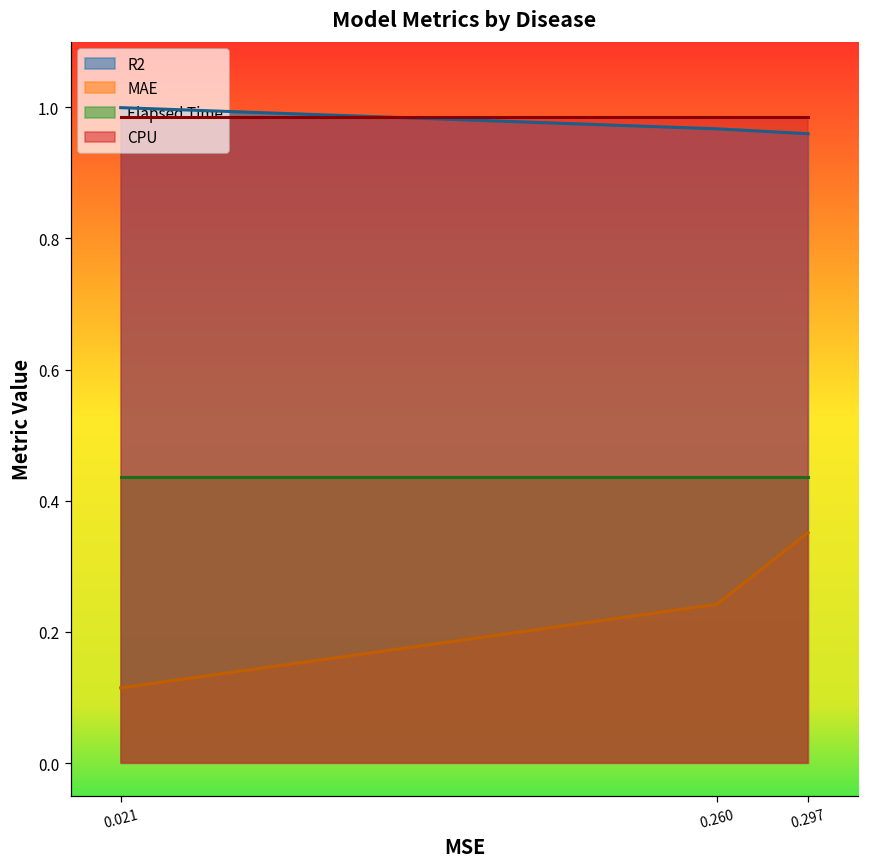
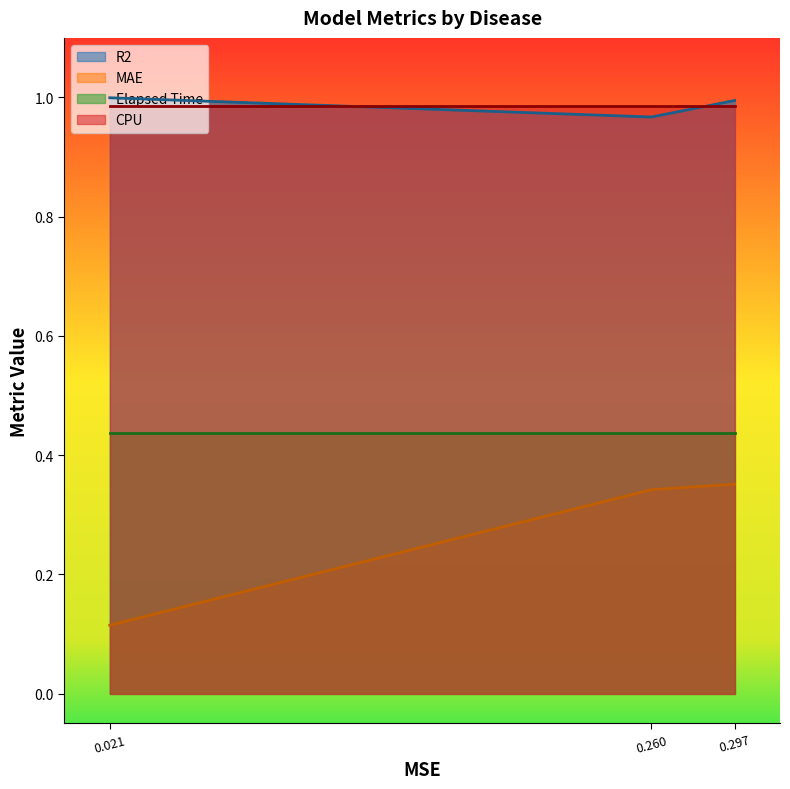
  {
    "R2": {
      "0.260": 0.97,
-     "0.297": 0.96
+     "0.297": 0.99
    },
    "MAE": {
      "0.021": 0.11,
-     "0.260": 0.24,
+     "0.260": 0.34,
      "0.297": 0.35
    },
    "Elapsed Time": {
      "0.021": 0.44,
      "0.260": 0.44,
      "0.297": 0.44
    },
    "CPU": {
      "0.260": 0.99,
      "0.297": 0.99
    }
  }
